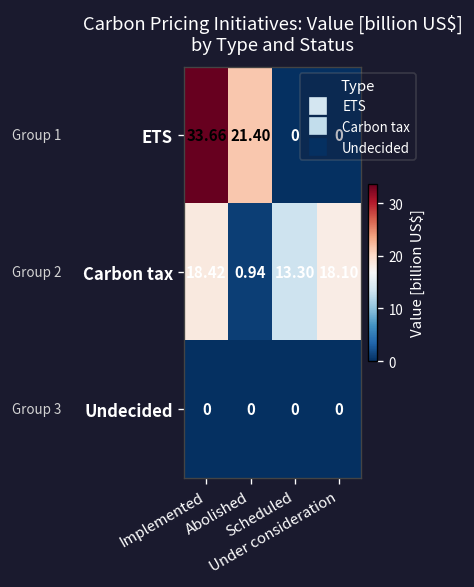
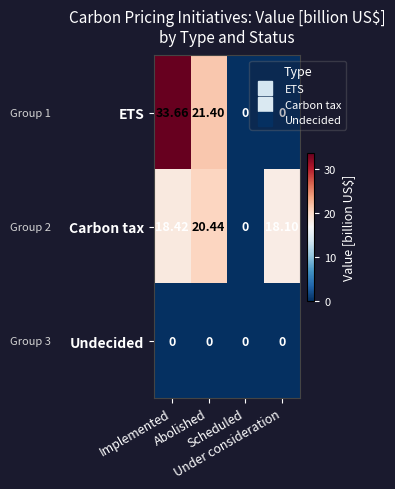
  {
    "ETS": {
      "Implemented": 33.66,
      "Abolished": 21.40,
      "Scheduled": 0
    },
    "Carbon tax": {
-     "Abolished": 0.94,
-     "Scheduled": 13.30
+     "Abolished": 20.44,
+     "Scheduled": 0
    },
    "Undecided": {
      "Implemented": 0,
      "Abolished": 0,
      "Scheduled": 0,
      "Under consideration": 0
    }
  }
